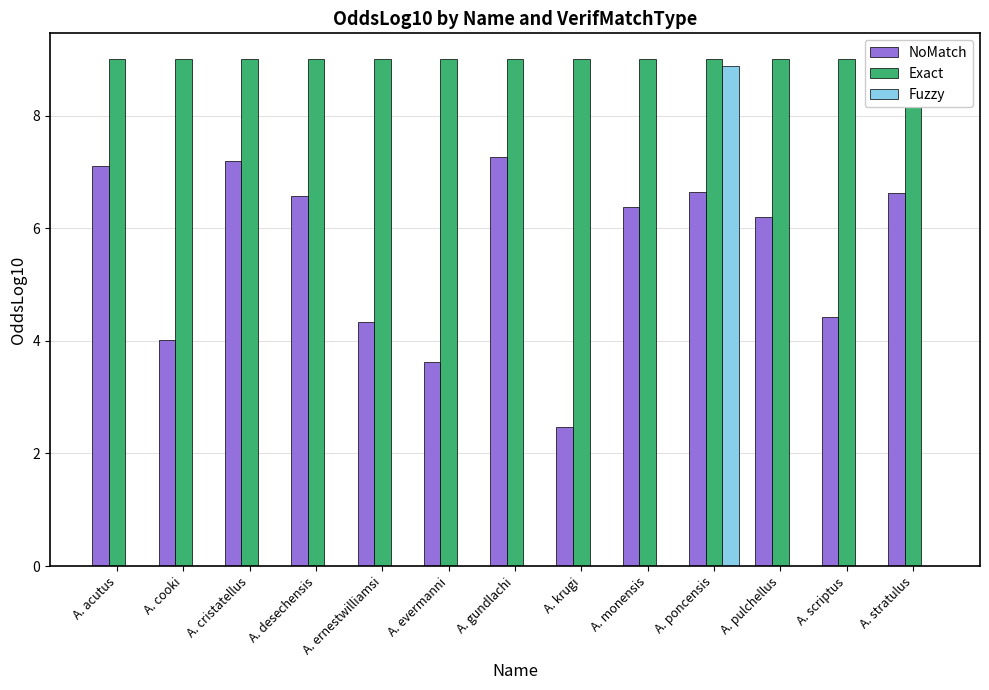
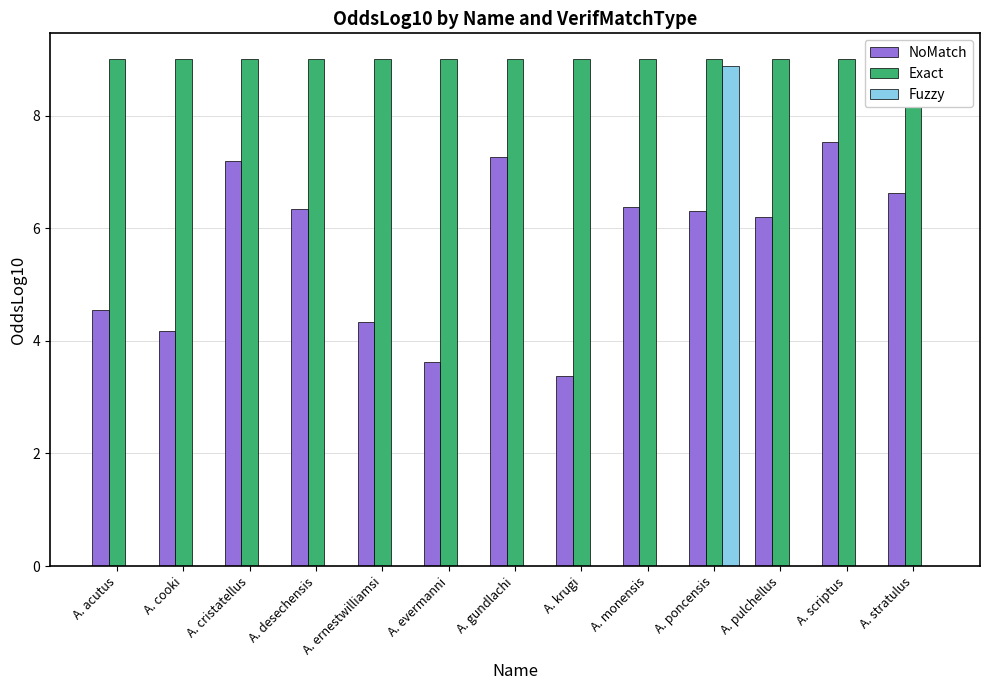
  {
    "NoMatch": {
-     "A. acutus": 7.1,
-     "A. cooki": 4.0,
+     "A. acutus": 4.6,
+     "A. cooki": 4.2,
      "A. cristatellus": 7.2,
-     "A. desechensis": 6.6,
+     "A. desechensis": 6.3,
      "A. ernestwilliamsi": 4.3,
      "A. evermanni": 3.6,
      "A. gundlachi": 7.3,
-     "A. krugi": 2.5,
+     "A. krugi": 3.4,
      "A. monensis": 6.4,
-     "A. poncensis": 6.6,
+     "A. poncensis": 6.3,
      "A. pulchellus": 6.2,
-     "A. scriptus": 4.4,
+     "A. scriptus": 7.5,
      "A. stratulus": 6.6
    },
    "Exact": {
      "A. acutus": 9.0,
      "A. cooki": 9.0,
      "A. cristatellus": 9.0,
      "A. desechensis": 9.0,
      "A. ernestwilliamsi": 9.0,
      "A. evermanni": 9.0,
      "A. gundlachi": 9.0,
      "A. krugi": 9.0,
      "A. monensis": 9.0,
      "A. poncensis": 9.0,
      "A. pulchellus": 9.0,
      "A. scriptus": 9.0
    },
    "Fuzzy": {
      "A. acutus": 0.0,
      "A. cooki": 0.0,
      "A. cristatellus": 0.0,
      "A. desechensis": 0.0,
      "A. ernestwilliamsi": 0.0,
      "A. evermanni": 0.0,
      "A. gundlachi": 0.0,
      "A. krugi": 0.0,
      "A. monensis": 0.0,
      "A. poncensis": 8.9,
      "A. pulchellus": 0.0,
      "A. scriptus": 0.0,
      "A. stratulus": 0.0
    }
  }
